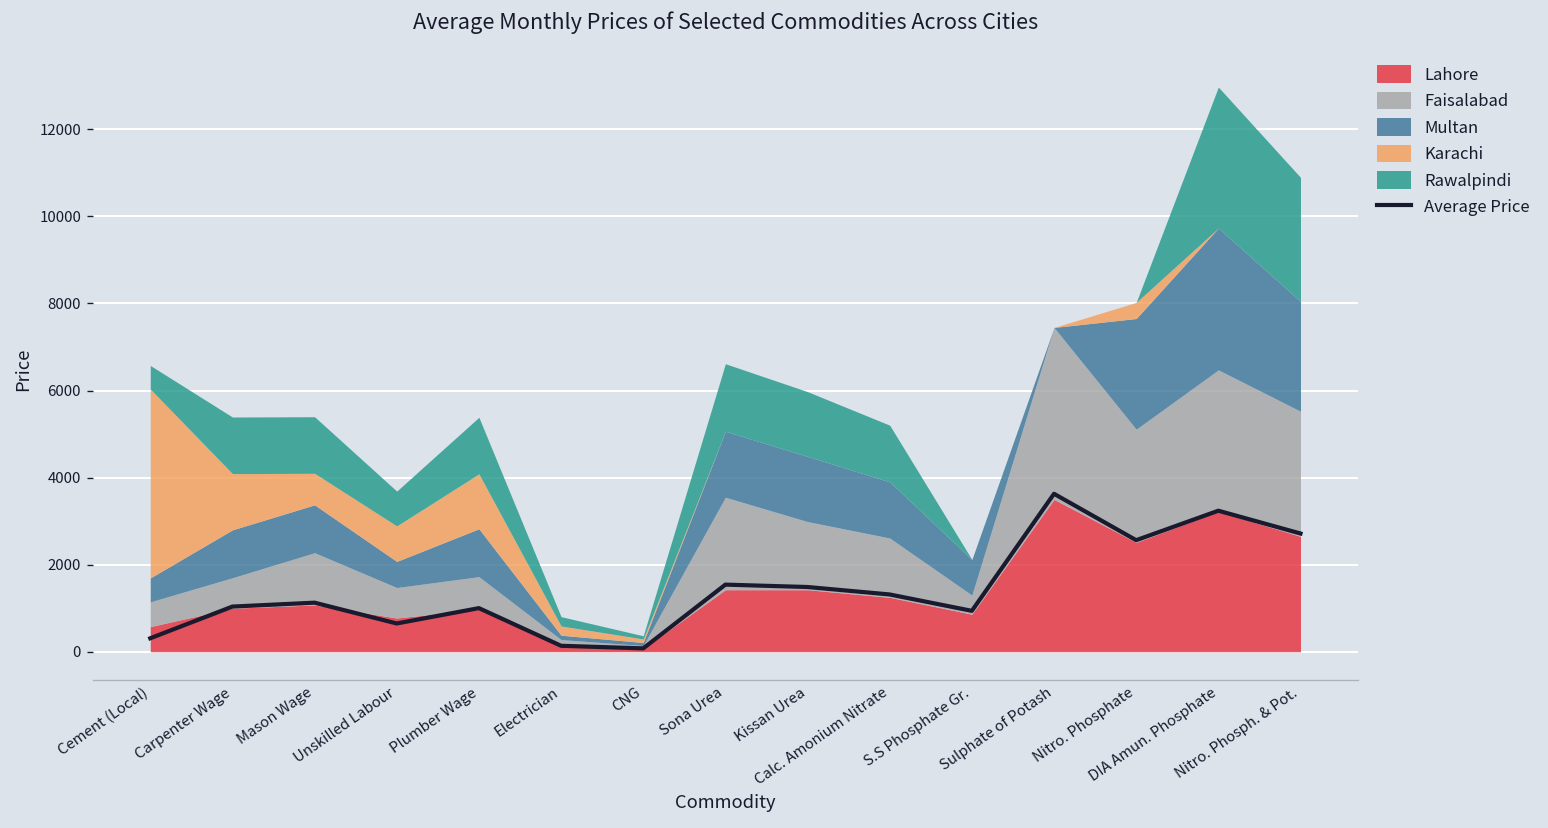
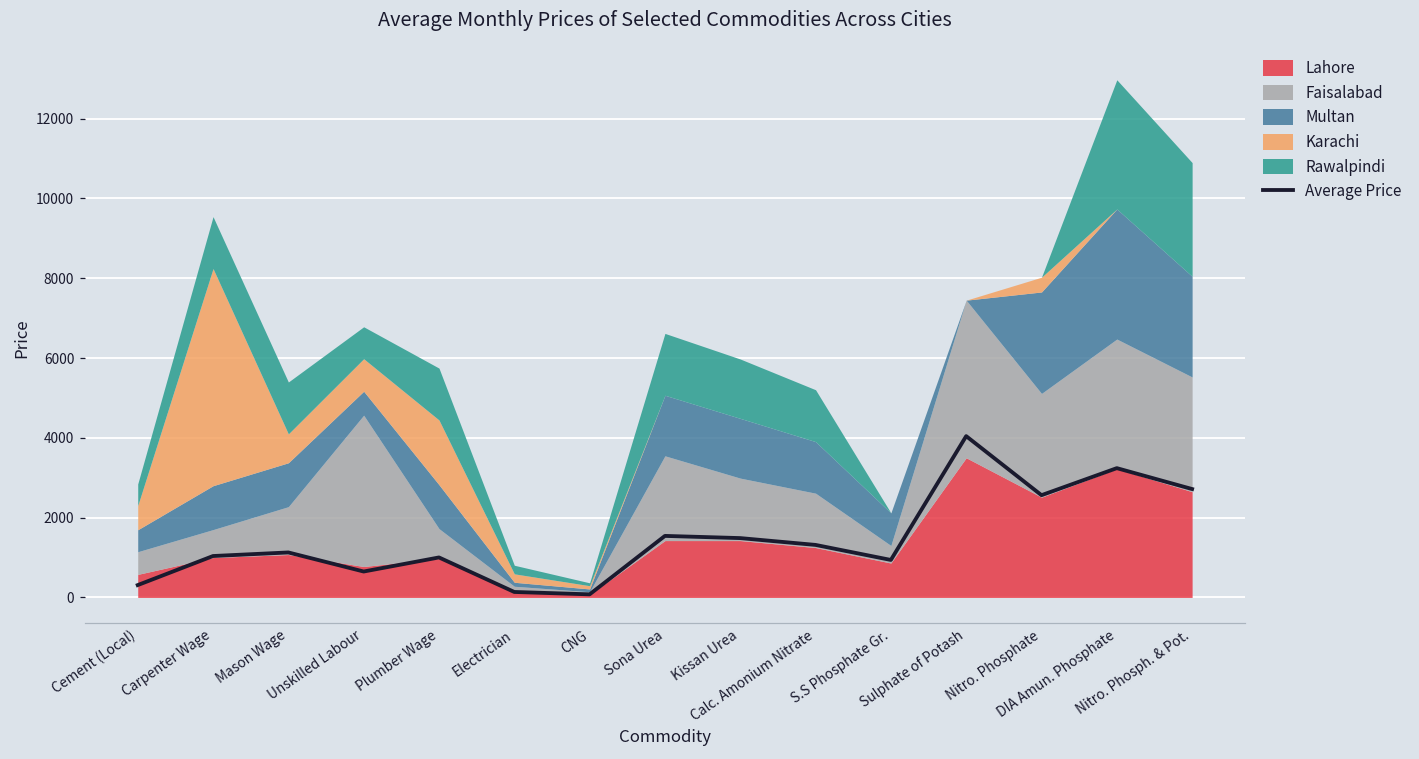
  {
    "Average Price": {
      "Cement (Local)": 300,
      "Unskilled Labour": 600,
      "Sona Urea": 1500,
      "S.S Phosphate Gr.": 900,
-     "Sulphate of Potash": 3600
+     "Sulphate of Potash": 4000
    },
    "Lahore": {
      "Cement (Local)": 600,
      "Unskilled Labour": 800,
      "Sona Urea": 1400,
      "S.S Phosphate Gr.": 900,
      "Sulphate of Potash": 3500
    },
    "Faisalabad": {
      "Cement (Local)": 600,
      "Carpenter Wage": 700,
      "Mason Wage": 1200,
-     "Unskilled Labour": 700,
+     "Unskilled Labour": 3800,
      "Plumber Wage": 800,
      "Electrician": 100,
      "Sona Urea": 2100,
      "Kissan Urea": 1600,
      "Calc. Amonium Nitrate": 1400,
      "S.S Phosphate Gr.": 400,
      "Nitro. Phosphate": 2600,
      "DIA Amun. Phosphate": 3300,
      "Nitro. Phosph. & Pot.": 2900
    },
    "Karachi": {
-     "Cement (Local)": 4300,
-     "Carpenter Wage": 1300,
+     "Cement (Local)": 600,
+     "Carpenter Wage": 5400,
      "Mason Wage": 700,
      "Unskilled Labour": 800,
-     "Plumber Wage": 1300,
+     "Plumber Wage": 1600,
      "Electrician": 200,
      "CNG": 100
    }
  }
